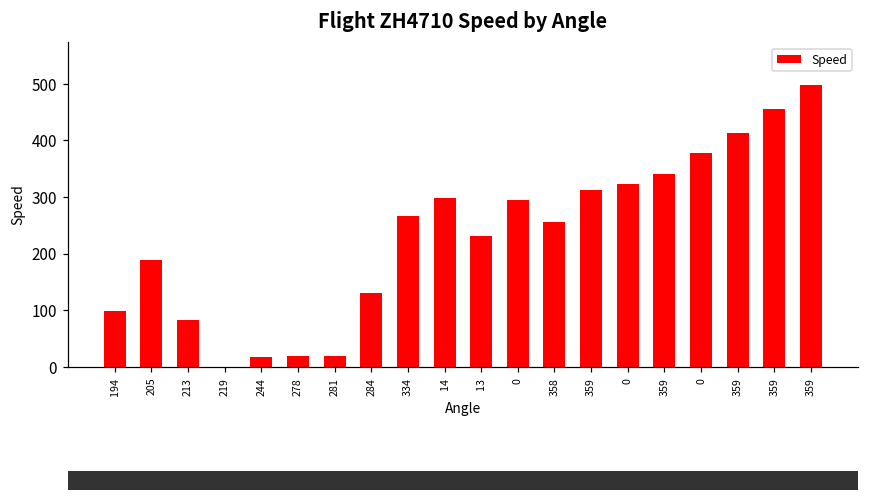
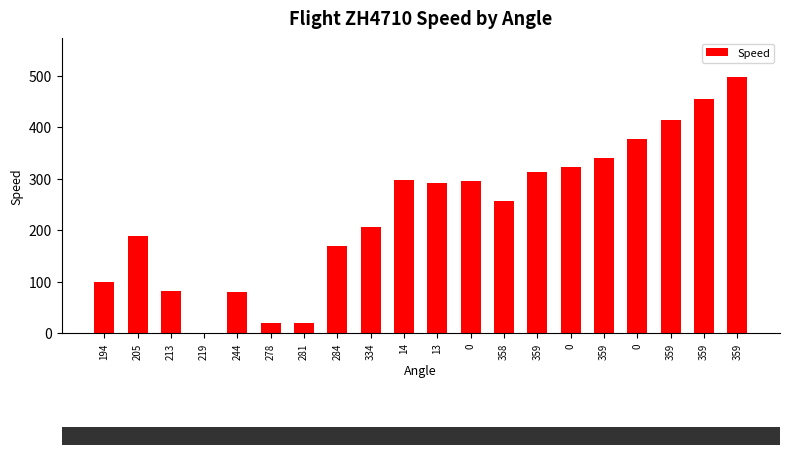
  {
    "194": 100,
    "205": 190,
    "213": 80,
    "219": 0,
-   "244": 20,
+   "244": 80,
    "278": 20,
    "281": 20,
-   "284": 130,
-   "334": 270,
+   "284": 170,
+   "334": 210,
    "14": 300,
-   "13": 230,
+   "13": 290,
    "358": 260
  }
